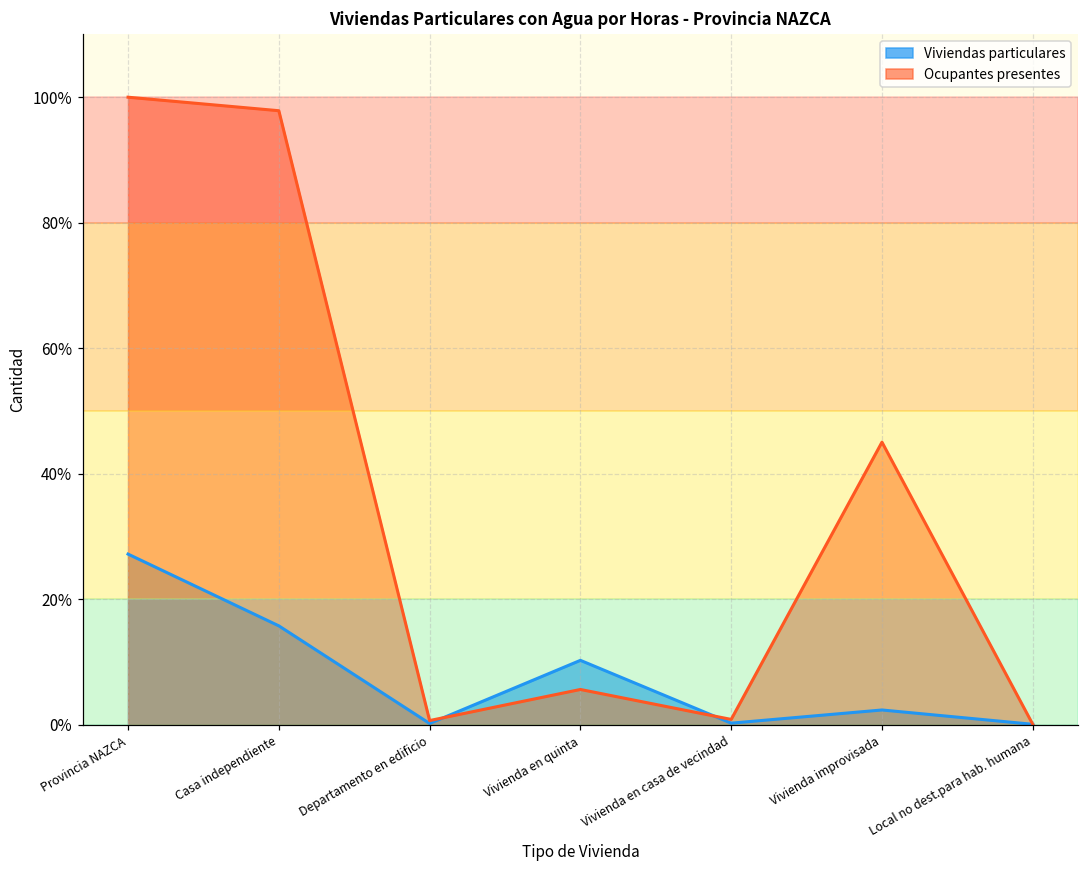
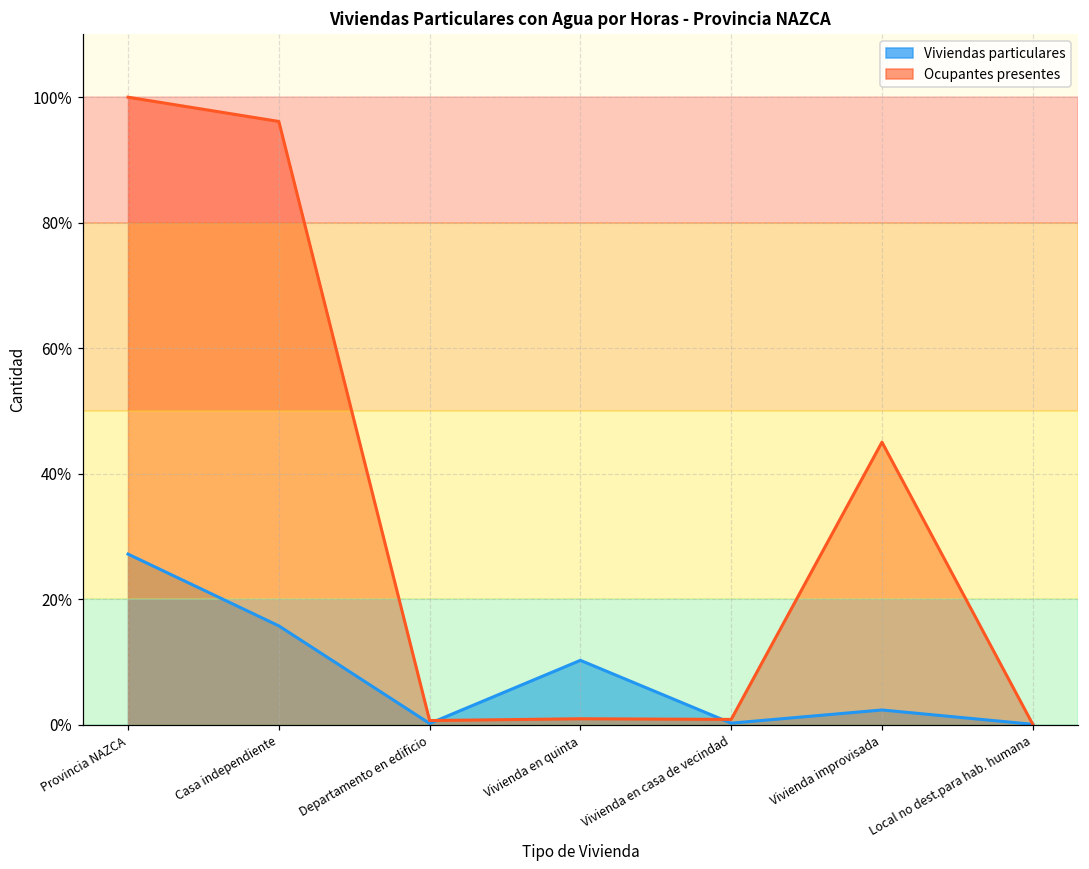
  {
    "Viviendas particulares": {
      "Provincia NAZCA": "27%",
      "Casa independiente": "16%",
      "Departamento en edificio": "0%",
      "Vivienda en quinta": "10%",
      "Vivienda en casa de vecindad": "0%",
      "Vivienda improvisada": "2%"
    },
    "Ocupantes presentes": {
      "Provincia NAZCA": "100%",
-     "Casa independiente": "98%",
+     "Casa independiente": "96%",
      "Departamento en edificio": "1%",
-     "Vivienda en quinta": "6%",
+     "Vivienda en quinta": "1%",
      "Vivienda en casa de vecindad": "1%",
      "Vivienda improvisada": "45%"
    }
  }
